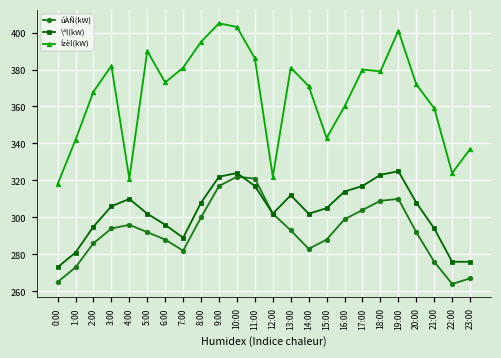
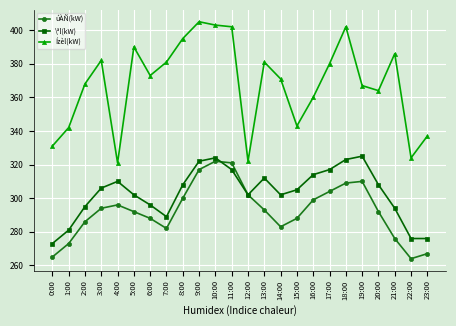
  {
    "Ízèl(kW)": {
-     "0:00": 318,
+     "0:00": 331,
      "1:00": 342,
      "2:00": 368,
      "3:00": 382,
      "4:00": 321,
      "5:00": 390,
      "6:00": 373,
      "7:00": 381,
      "8:00": 395,
      "9:00": 405,
      "10:00": 403,
-     "11:00": 386,
+     "11:00": 402,
      "12:00": 322,
      "13:00": 381,
      "14:00": 371,
      "15:00": 343,
      "16:00": 360,
      "17:00": 380,
-     "18:00": 379,
-     "19:00": 401,
-     "20:00": 372,
-     "21:00": 359,
+     "18:00": 402,
+     "19:00": 367,
+     "20:00": 364,
+     "21:00": 386,
      "22:00": 324,
      "23:00": 337
    }
  }
